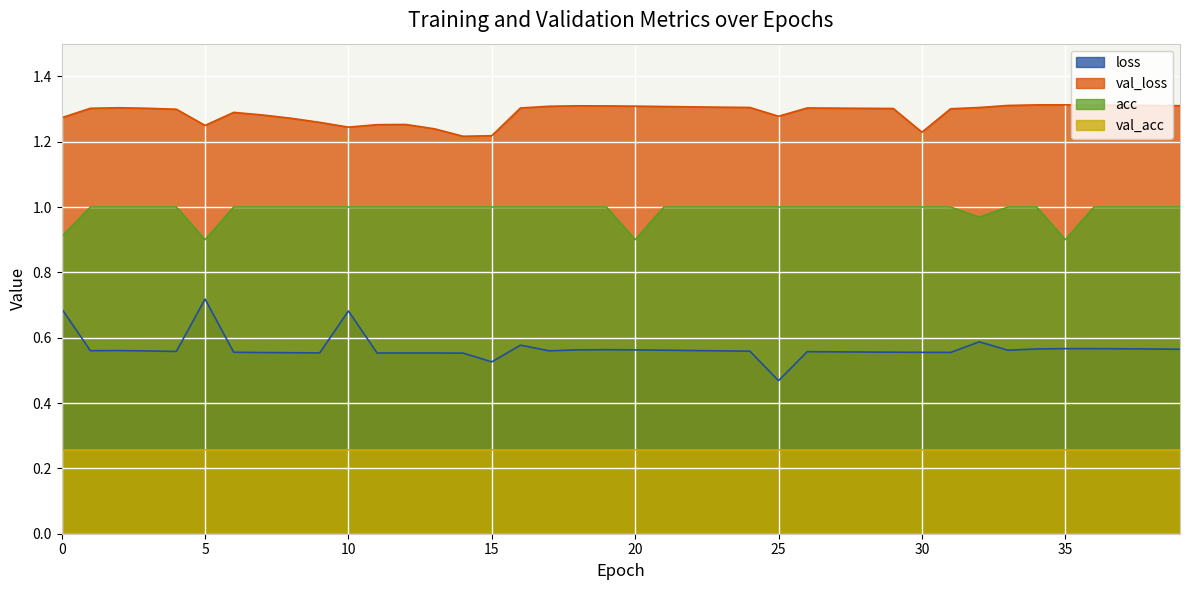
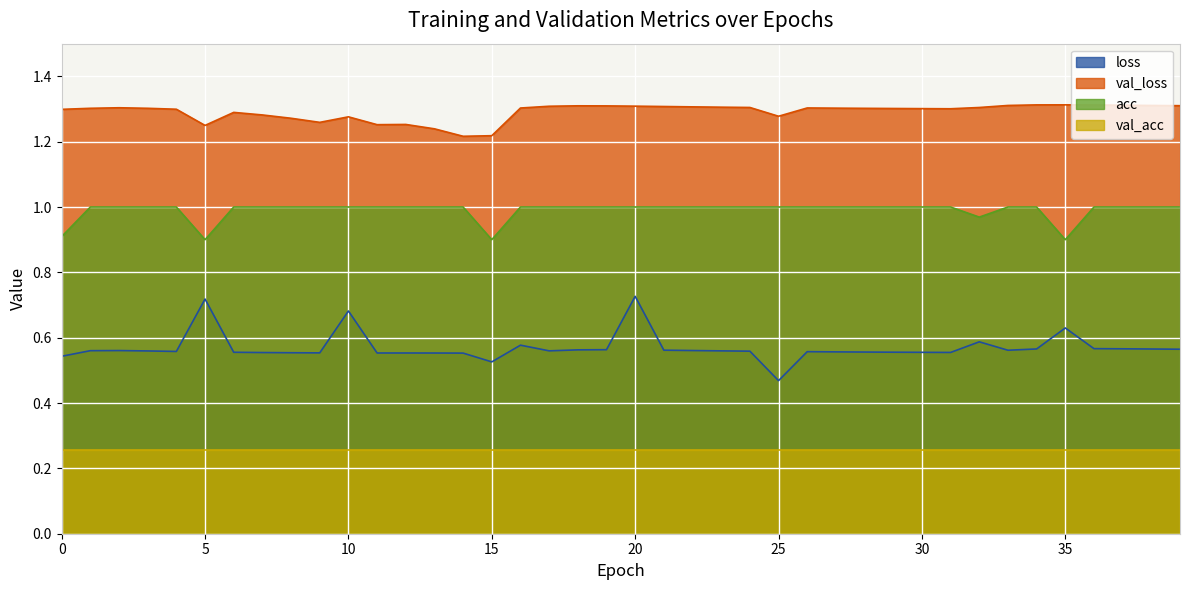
  {
    "loss": {
-     "0": 0.69,
+     "0": 0.54,
      "5": 0.72,
      "10": 0.68,
      "15": 0.53,
-     "20": 0.56,
+     "20": 0.73,
      "25": 0.47,
      "30": 0.56,
-     "35": 0.57
+     "35": 0.63
    },
    "val_loss": {
-     "0": 1.27,
+     "0": 1.30,
      "5": 1.25,
-     "10": 1.24,
+     "10": 1.28,
      "15": 1.22,
      "20": 1.31,
      "25": 1.28,
-     "30": 1.23,
+     "30": 1.30,
      "35": 1.31
    },
    "acc": {
      "0": 0.91,
      "5": 0.9,
      "10": 1.0,
-     "15": 1.0,
-     "20": 0.9,
+     "15": 0.9,
+     "20": 1.0,
      "25": 1.0,
      "30": 1.0,
      "35": 0.9
    },
    "val_acc": {
      "0": 0.26,
      "5": 0.26,
      "10": 0.26,
      "15": 0.26,
      "20": 0.26,
      "25": 0.26,
      "30": 0.26,
      "35": 0.26
    }
  }
